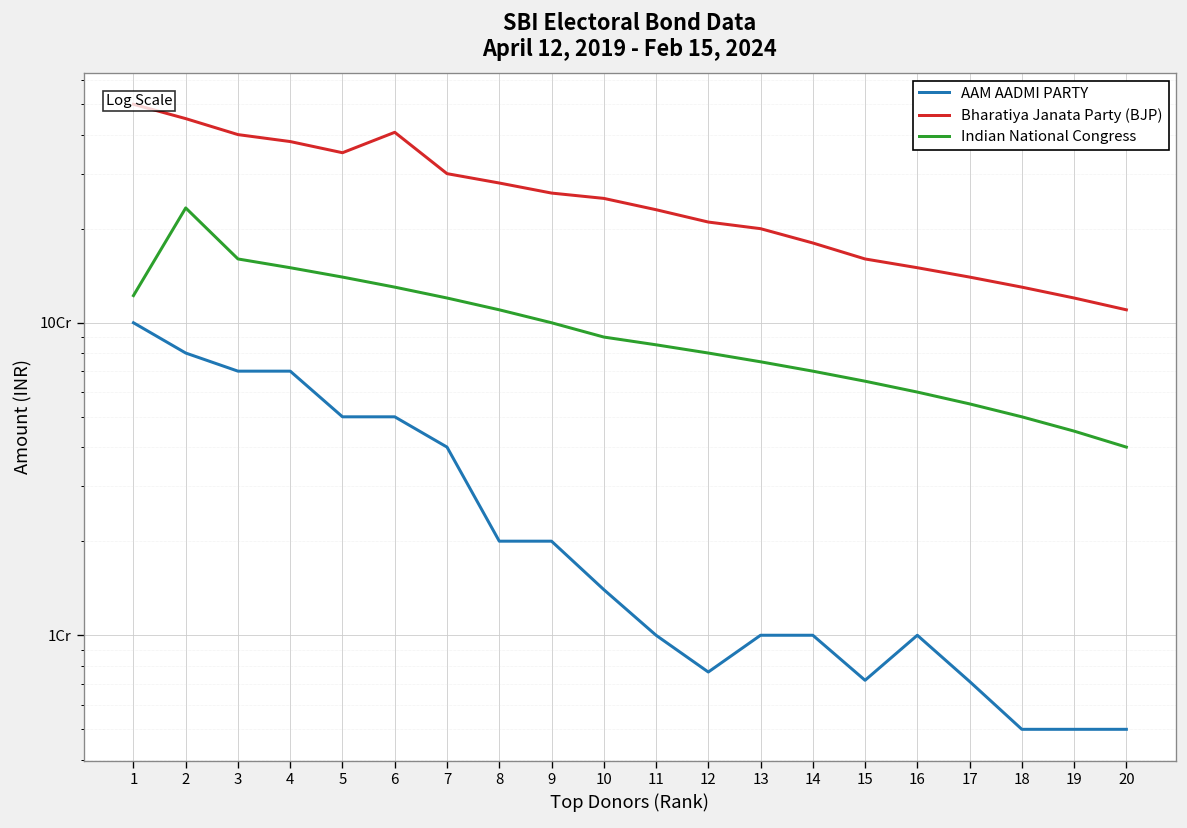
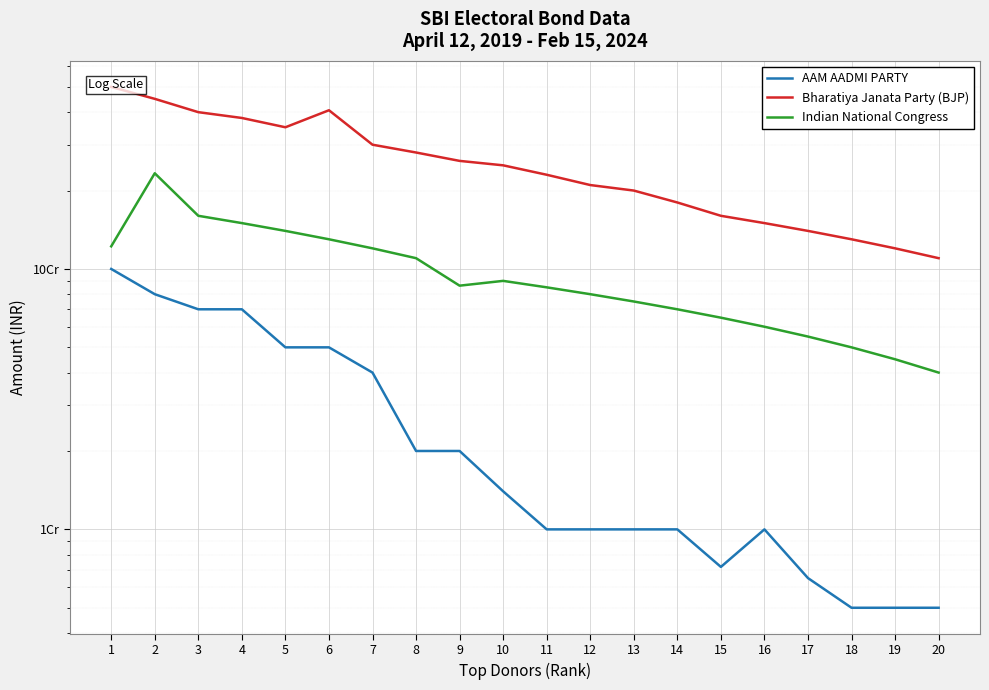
  {
    "AAM AADMI PARTY": {
      "1": "10.0Cr",
      "2": "8.0Cr",
      "3": "7.0Cr",
      "4": "7.0Cr",
      "5": "5.0Cr",
      "6": "5.0Cr",
      "7": "4.0Cr",
      "8": "2.0Cr",
      "9": "2.0Cr",
      "10": "1.4Cr",
      "11": "1.00Cr",
-     "12": "0.76Cr",
+     "12": "1.00Cr",
      "13": "1.00Cr",
      "14": "1.00Cr",
      "15": "0.72Cr",
      "16": "1.00Cr",
-     "17": "0.71Cr",
+     "17": "0.65Cr",
      "18": "0.50Cr",
      "19": "0.50Cr",
      "20": "0.50Cr"
    },
    "Bharatiya Janata Party (BJP)": {
      "2": "45Cr",
      "3": "40Cr",
      "4": "38Cr",
      "5": "35Cr",
      "6": "41Cr",
      "7": "30Cr",
      "8": "28Cr",
      "9": "26Cr",
      "10": "25Cr",
      "11": "23Cr",
      "12": "21Cr",
      "13": "20Cr",
      "14": "18Cr",
      "15": "16Cr",
      "16": "15Cr",
      "17": "14Cr",
      "18": "13Cr",
      "19": "12Cr",
      "20": "11.0Cr"
    },
    "Indian National Congress": {
      "1": "12Cr",
      "2": "23Cr",
      "3": "16Cr",
      "4": "15Cr",
      "5": "14Cr",
      "6": "13Cr",
      "7": "12Cr",
      "8": "11.0Cr",
-     "9": "10.0Cr",
+     "9": "8.6Cr",
      "10": "9.0Cr",
      "11": "8.5Cr",
      "12": "8.0Cr",
      "13": "7.5Cr",
      "14": "7.0Cr",
      "15": "6.5Cr",
      "16": "6.0Cr",
      "17": "5.5Cr",
      "18": "5.0Cr",
      "19": "4.5Cr",
      "20": "4.0Cr"
    }
  }
